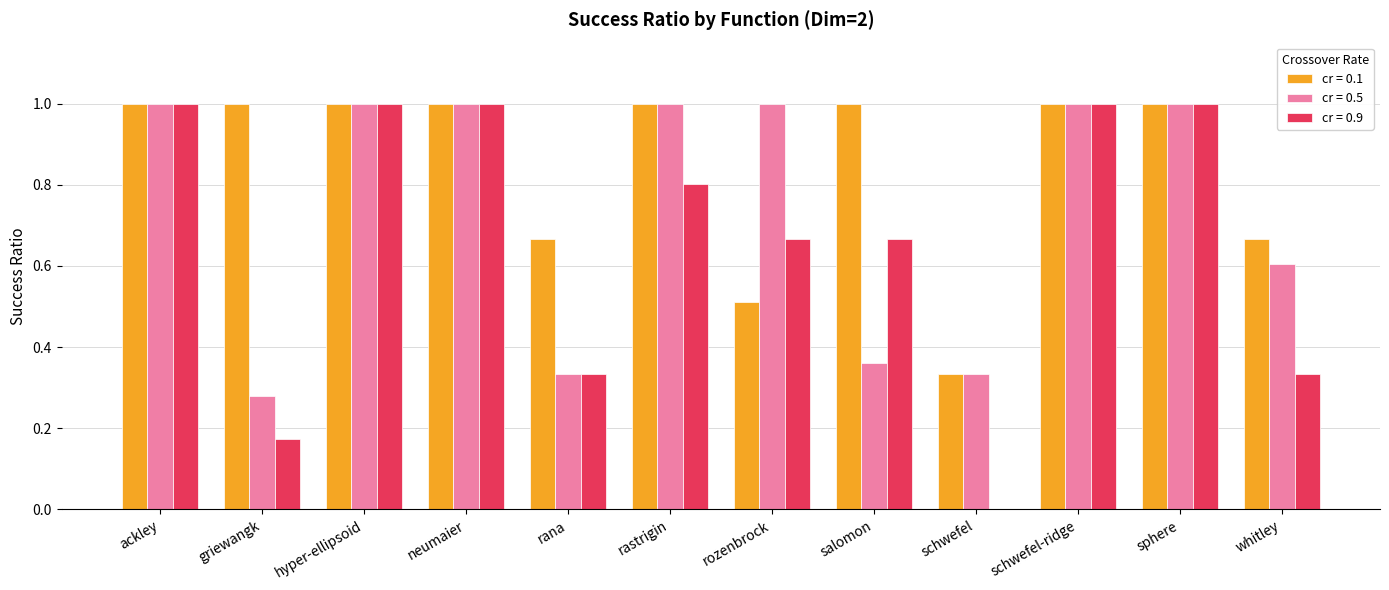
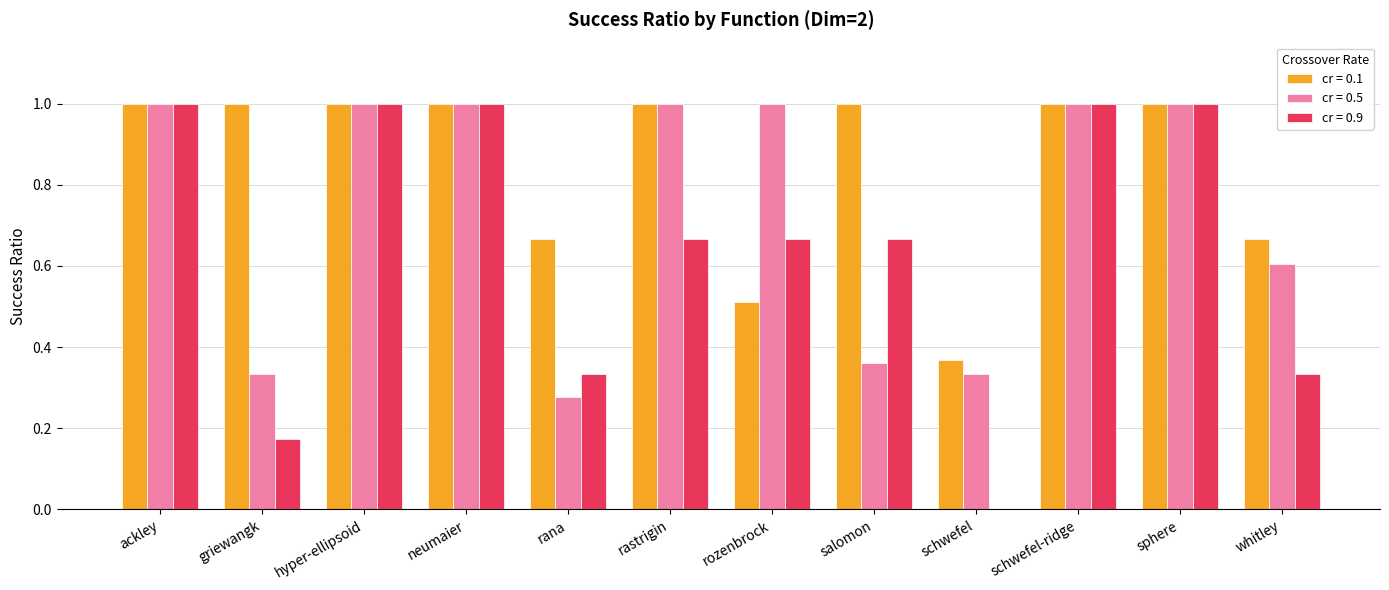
  {
    "cr = 0.1": {
      "ackley": 1.00,
      "griewangk": 1.00,
      "hyper-ellipsoid": 1.00,
      "neumaier": 1.00,
      "rana": 0.67,
      "rastrigin": 1.00,
      "rozenbrock": 0.51,
      "salomon": 1.00,
-     "schwefel": 0.33,
+     "schwefel": 0.37,
      "schwefel-ridge": 1.00,
      "sphere": 1.00,
      "whitley": 0.67
    },
    "cr = 0.5": {
      "ackley": 1.00,
-     "griewangk": 0.28,
+     "griewangk": 0.33,
      "hyper-ellipsoid": 1.00,
      "neumaier": 1.00,
-     "rana": 0.33,
+     "rana": 0.28,
      "rastrigin": 1.00,
      "rozenbrock": 1.00,
      "salomon": 0.36,
      "schwefel": 0.33,
      "schwefel-ridge": 1.00,
      "sphere": 1.00,
      "whitley": 0.60
    },
    "cr = 0.9": {
      "ackley": 1.00,
      "griewangk": 0.17,
      "hyper-ellipsoid": 1.00,
      "neumaier": 1.00,
      "rana": 0.33,
-     "rastrigin": 0.80,
+     "rastrigin": 0.67,
      "rozenbrock": 0.67,
      "salomon": 0.67,
      "schwefel": 0.00,
      "schwefel-ridge": 1.00,
      "sphere": 1.00,
      "whitley": 0.33
    }
  }
